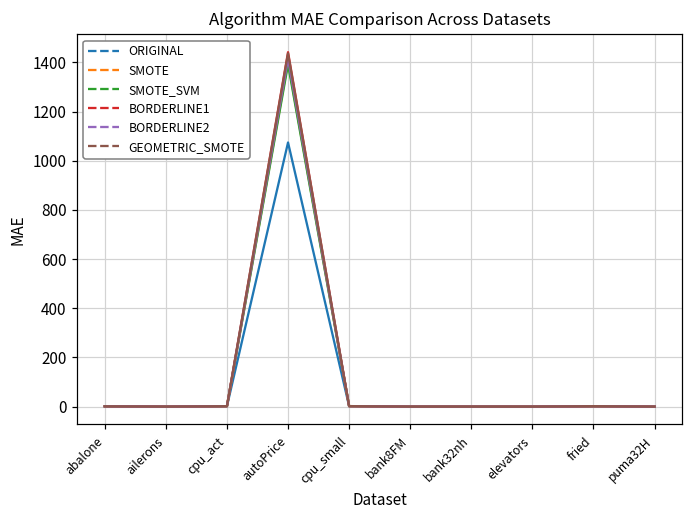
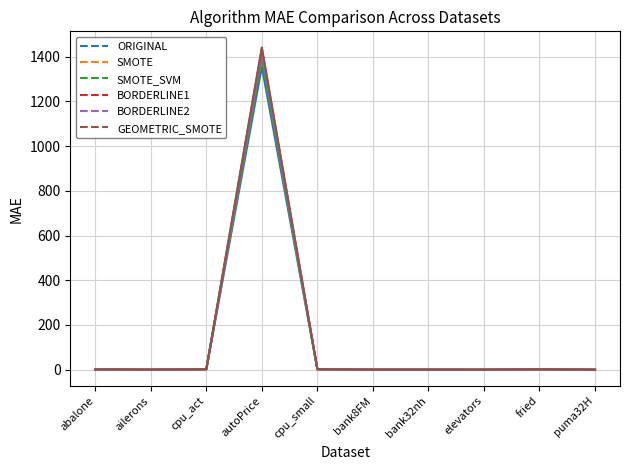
  {
    "ORIGINAL": {
-     "autoPrice": 1070
+     "autoPrice": 1360
    },
    "BORDERLINE2": {
      "autoPrice": 1410
    }
  }
